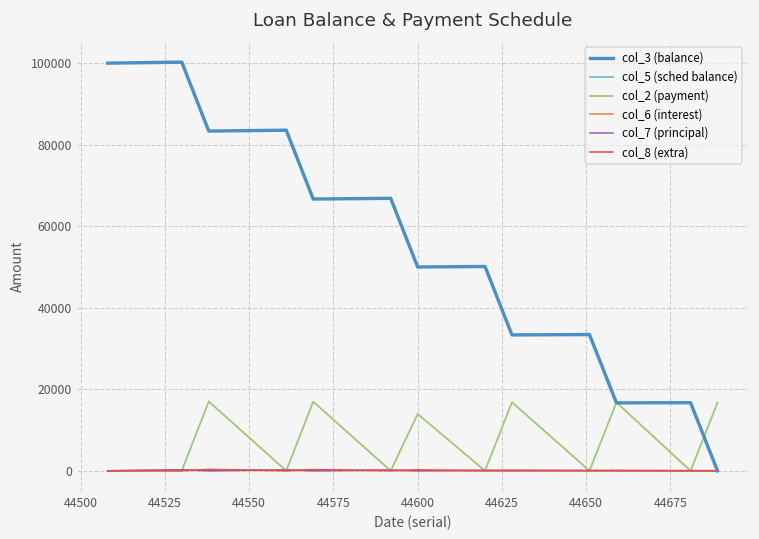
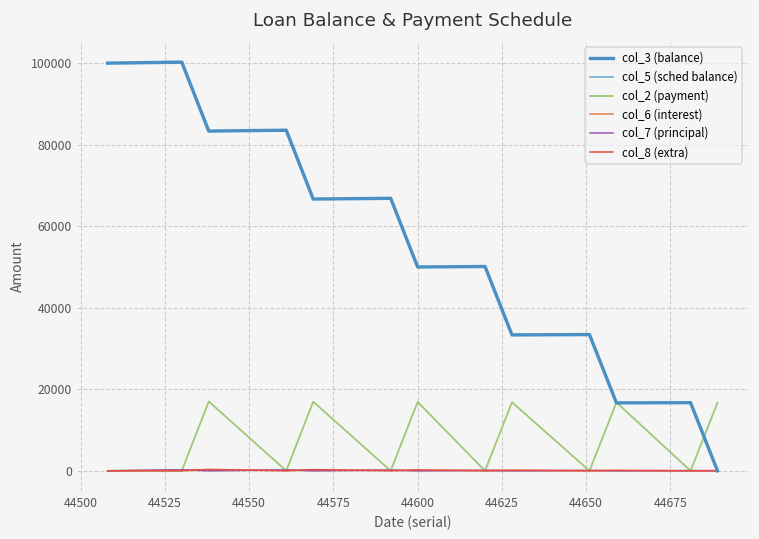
  {
    "col_2 (payment)": {
-     "44600": 14000
+     "44600": 17000
    }
  }
